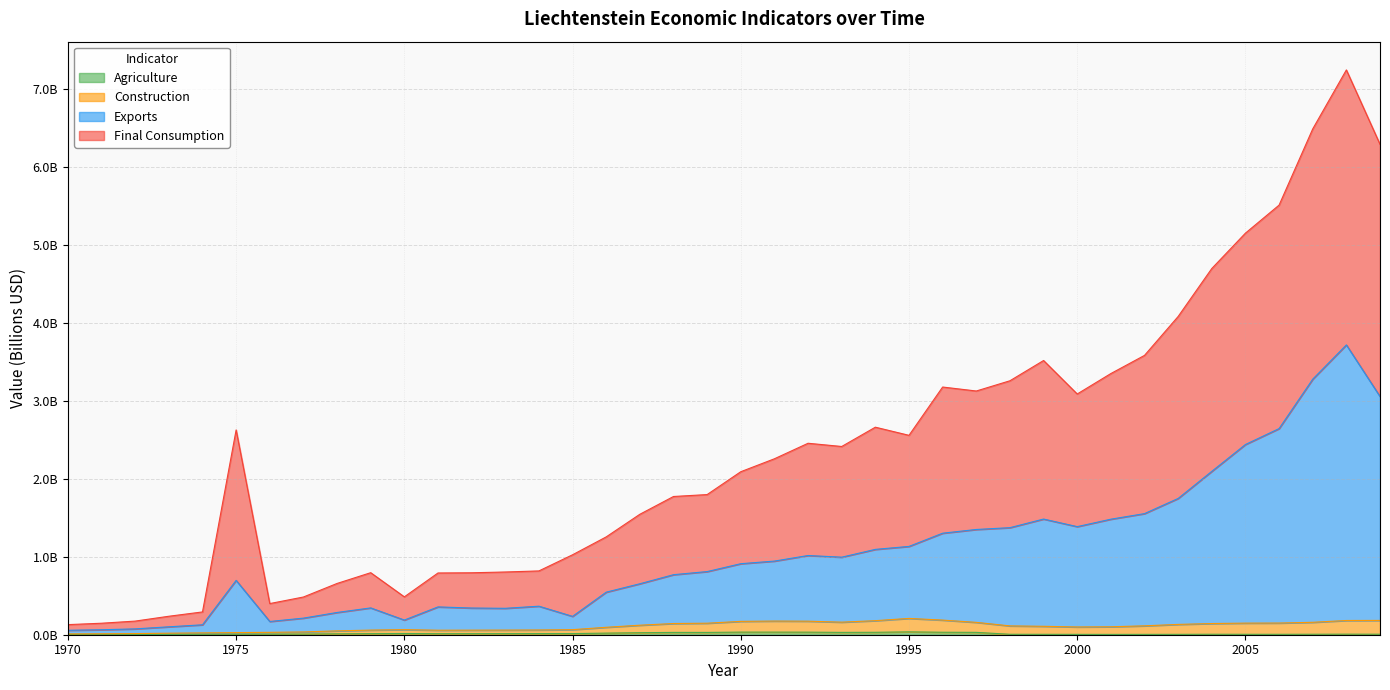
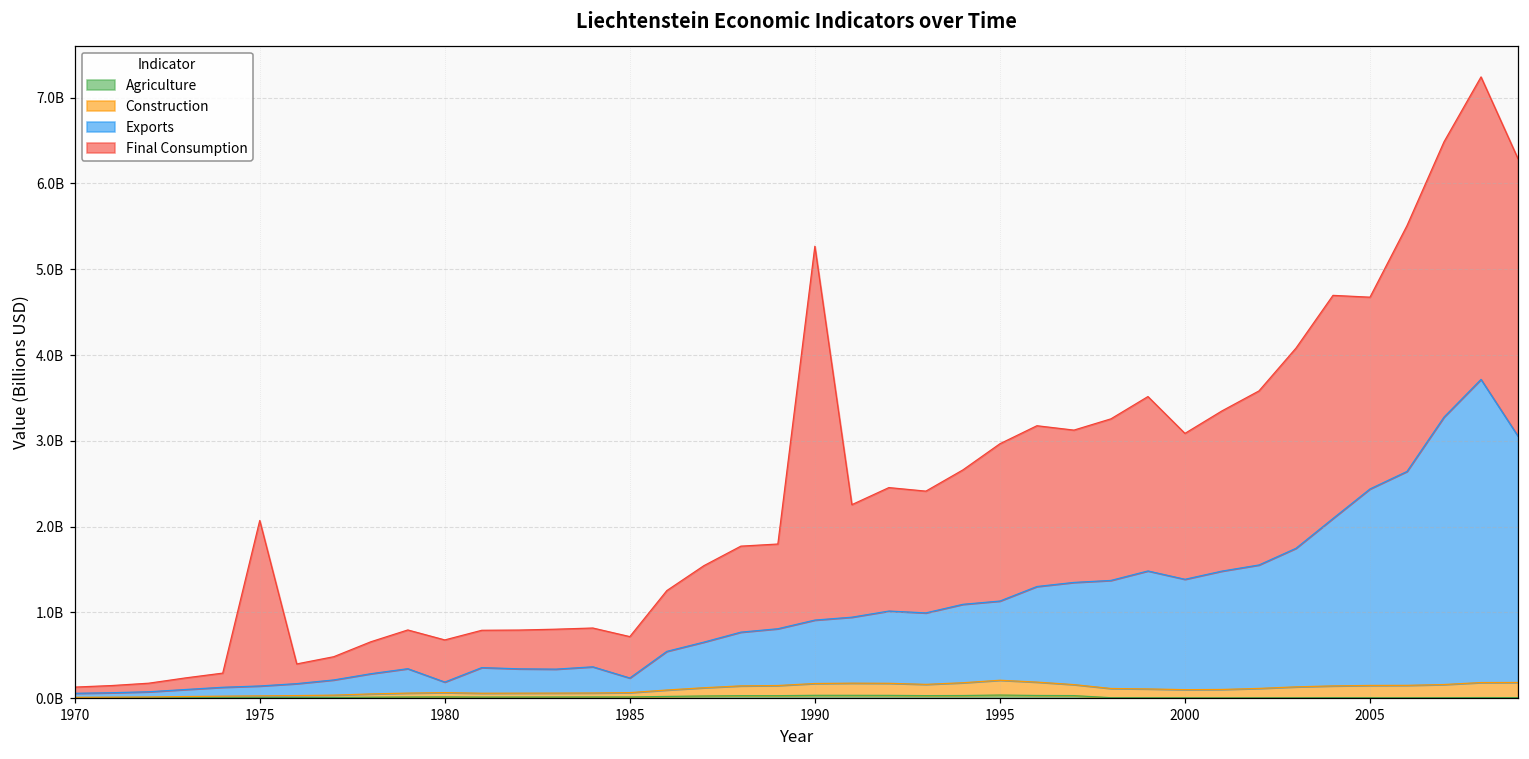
  {
    "Agriculture": {
      "1980": 0,
      "1985": 0,
      "1990": 0,
      "1995": 0,
      "2000": 0,
      "2005": 0
    },
    "Construction": {
      "1980": 0,
      "1985": 100000000,
      "1990": 100000000,
      "1995": 200000000,
      "2000": 100000000,
      "2005": 100000000
    },
    "Exports": {
      "1970": 0,
-     "1975": 700000000,
+     "1975": 100000000,
      "1980": 100000000,
      "1985": 200000000,
      "1990": 700000000,
      "1995": 900000000,
      "2000": 1300000000,
      "2005": 2300000000
    },
    "Final Consumption": {
      "1970": 100000000,
      "1975": 1900000000,
-     "1980": 300000000,
-     "1985": 800000000,
-     "1990": 1200000000,
-     "1995": 1400000000,
+     "1980": 500000000,
+     "1985": 500000000,
+     "1990": 4400000000,
+     "1995": 1800000000,
      "2000": 1700000000,
-     "2005": 2700000000
+     "2005": 2200000000
    }
  }
